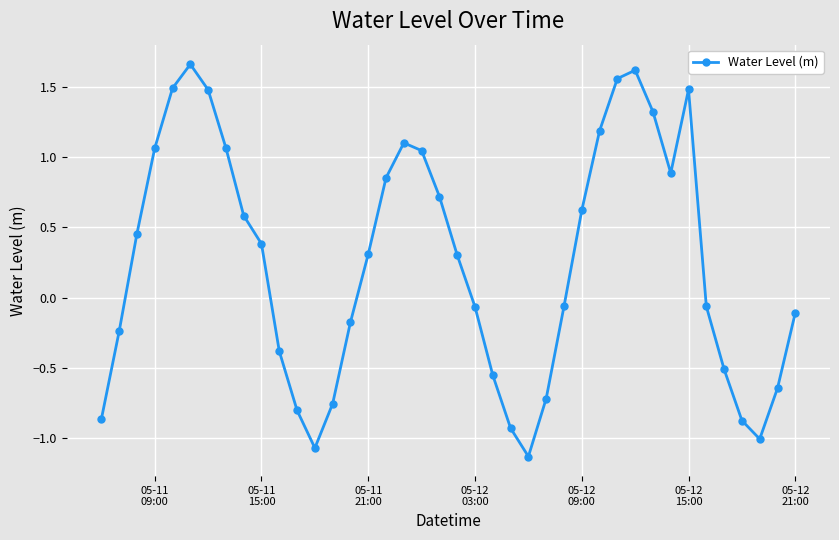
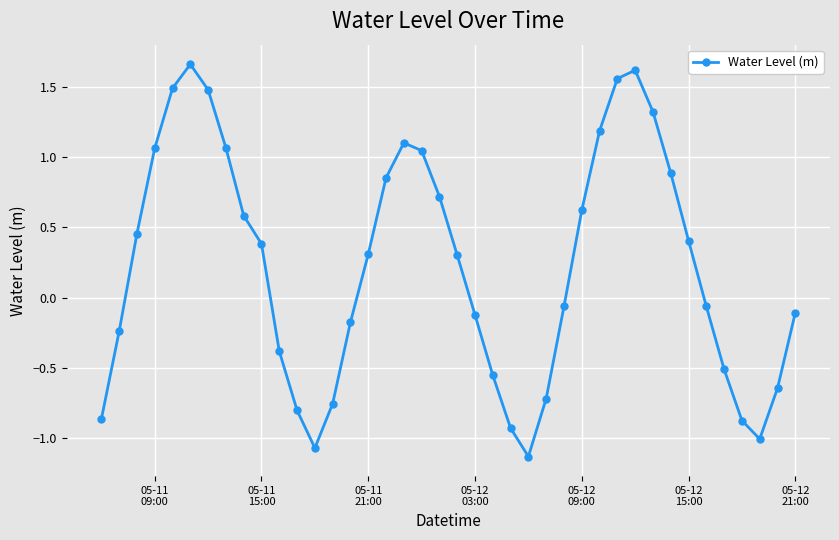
  {
    "05-11 09:00": 1.06,
    "05-11 15:00": 0.38,
    "05-11 21:00": 0.31,
-   "05-12 03:00": -0.07,
+   "05-12 03:00": -0.12,
    "05-12 09:00": 0.62,
-   "05-12 15:00": 1.48,
+   "05-12 15:00": 0.41,
    "05-12 21:00": -0.11
  }
